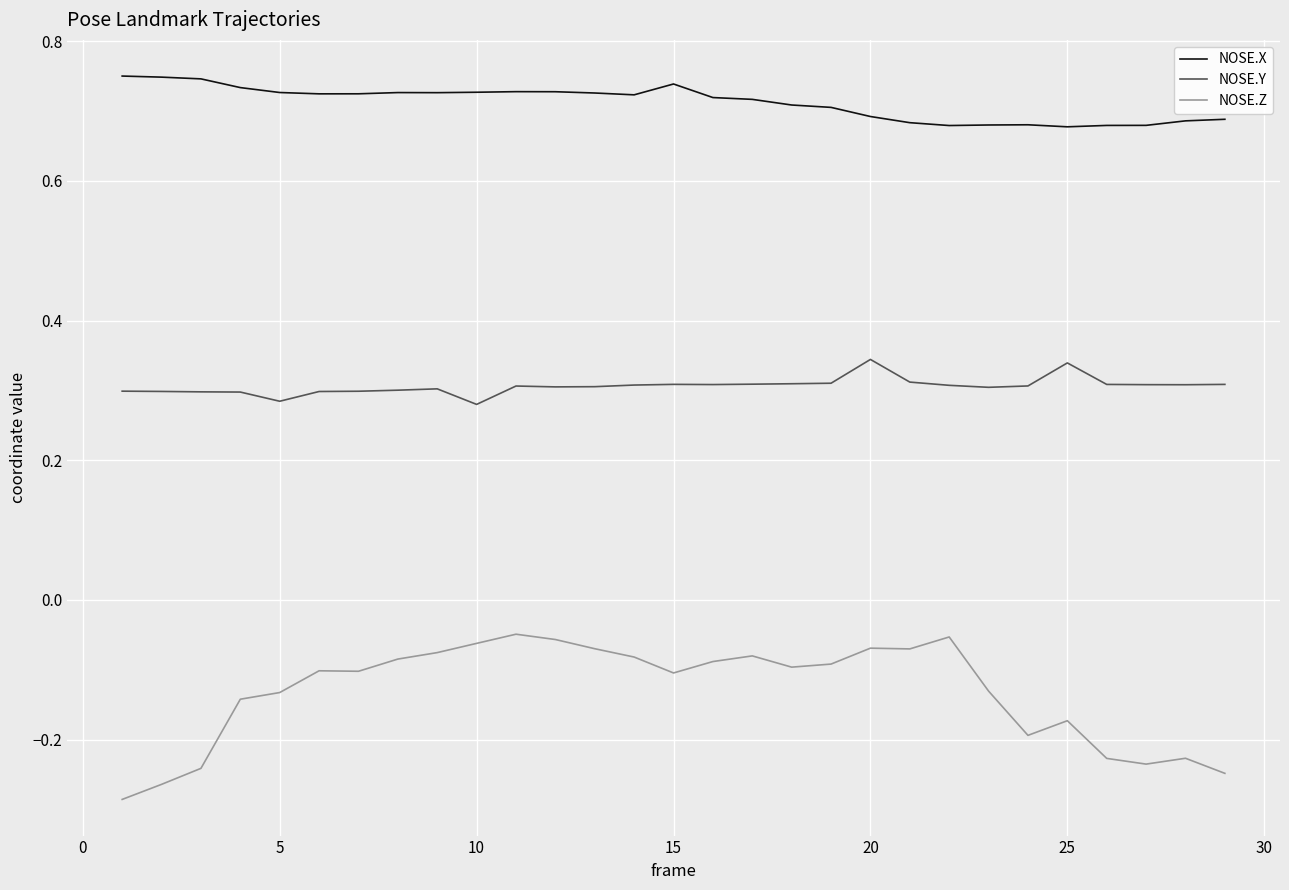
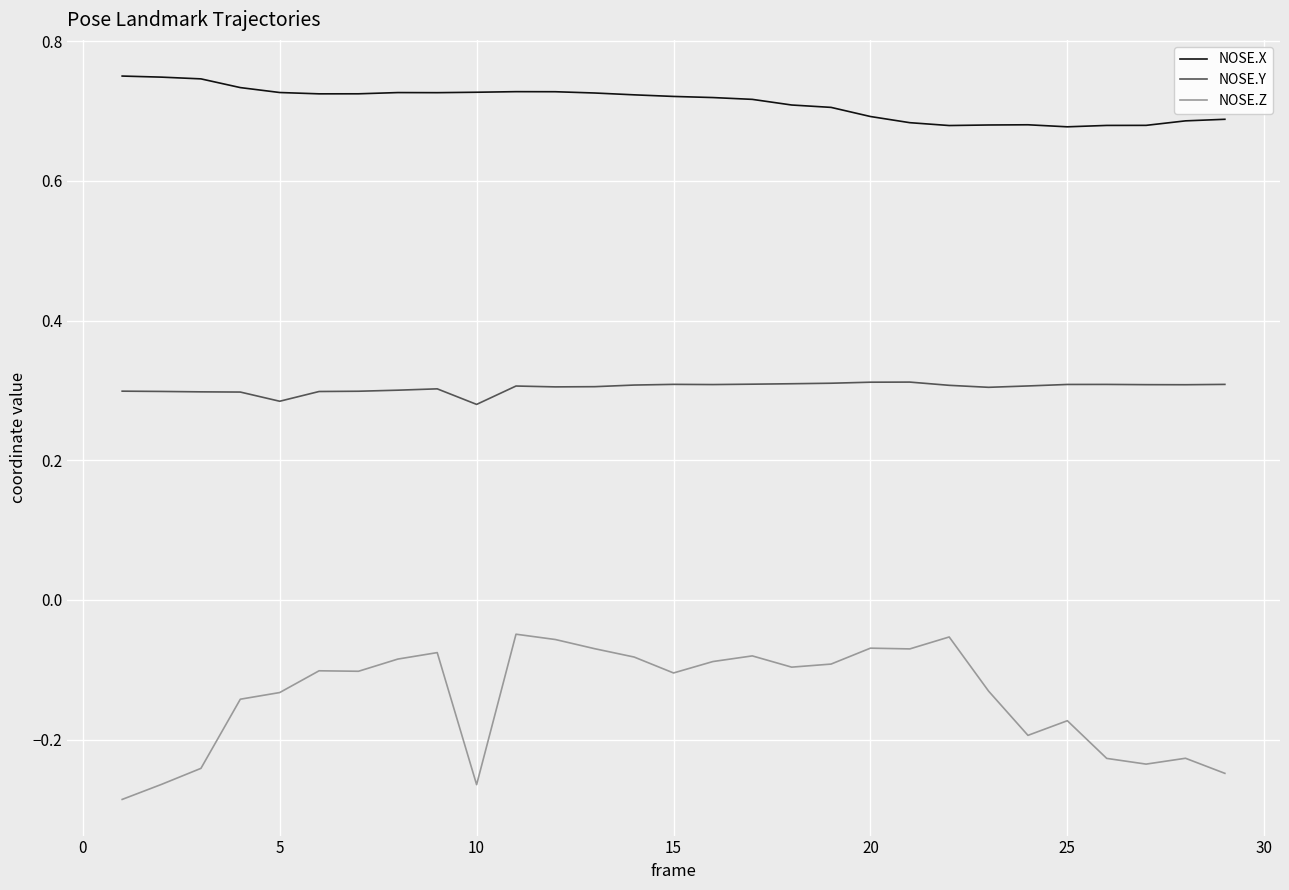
  {
    "NOSE.X": {
      "5": 0.73,
      "10": 0.73,
-     "15": 0.74,
+     "15": 0.72,
      "20": 0.69,
      "25": 0.68
    },
    "NOSE.Y": {
      "5": 0.28,
      "10": 0.28,
      "15": 0.31,
-     "20": 0.34,
-     "25": 0.34
+     "20": 0.31,
+     "25": 0.31
    },
    "NOSE.Z": {
      "5": -0.13,
-     "10": -0.06,
+     "10": -0.26,
      "15": -0.10,
      "20": -0.07,
      "25": -0.17
    }
  }
